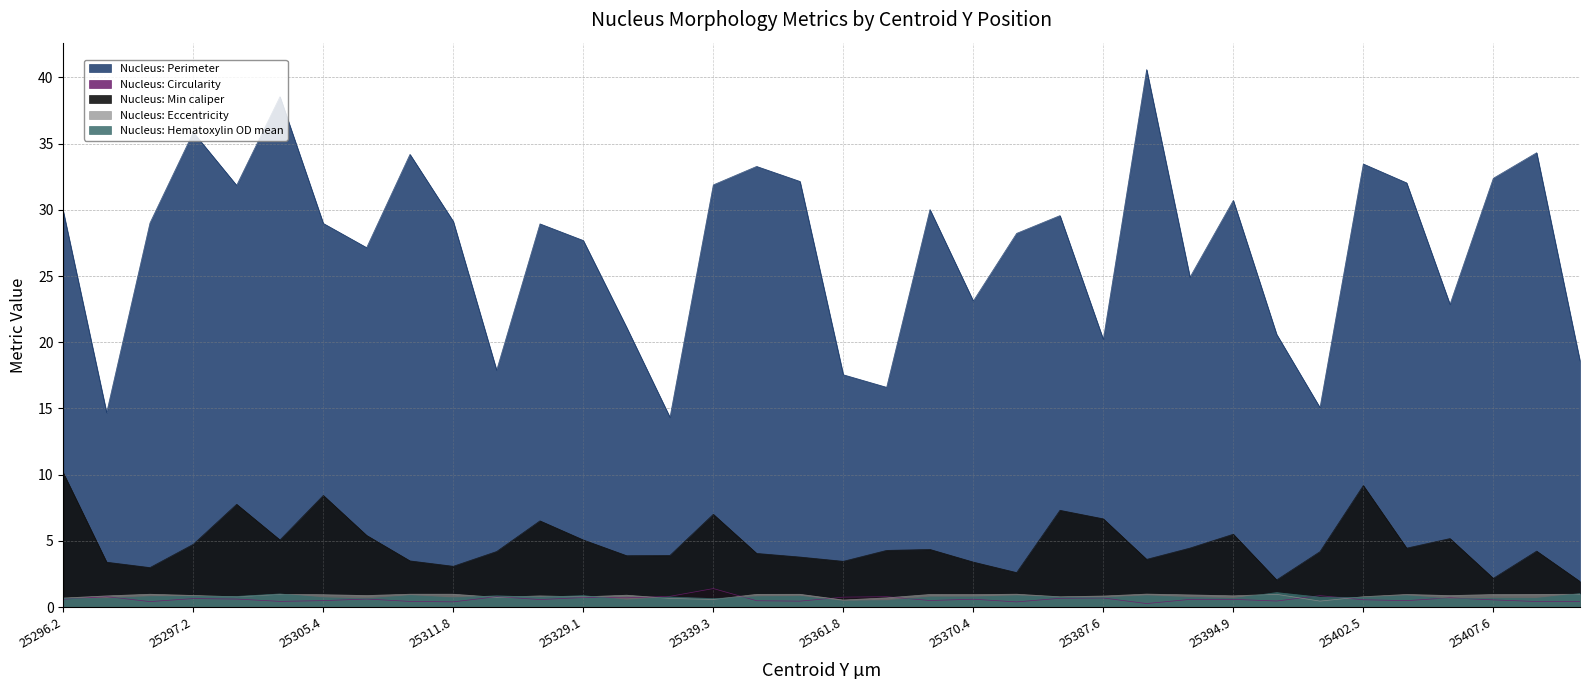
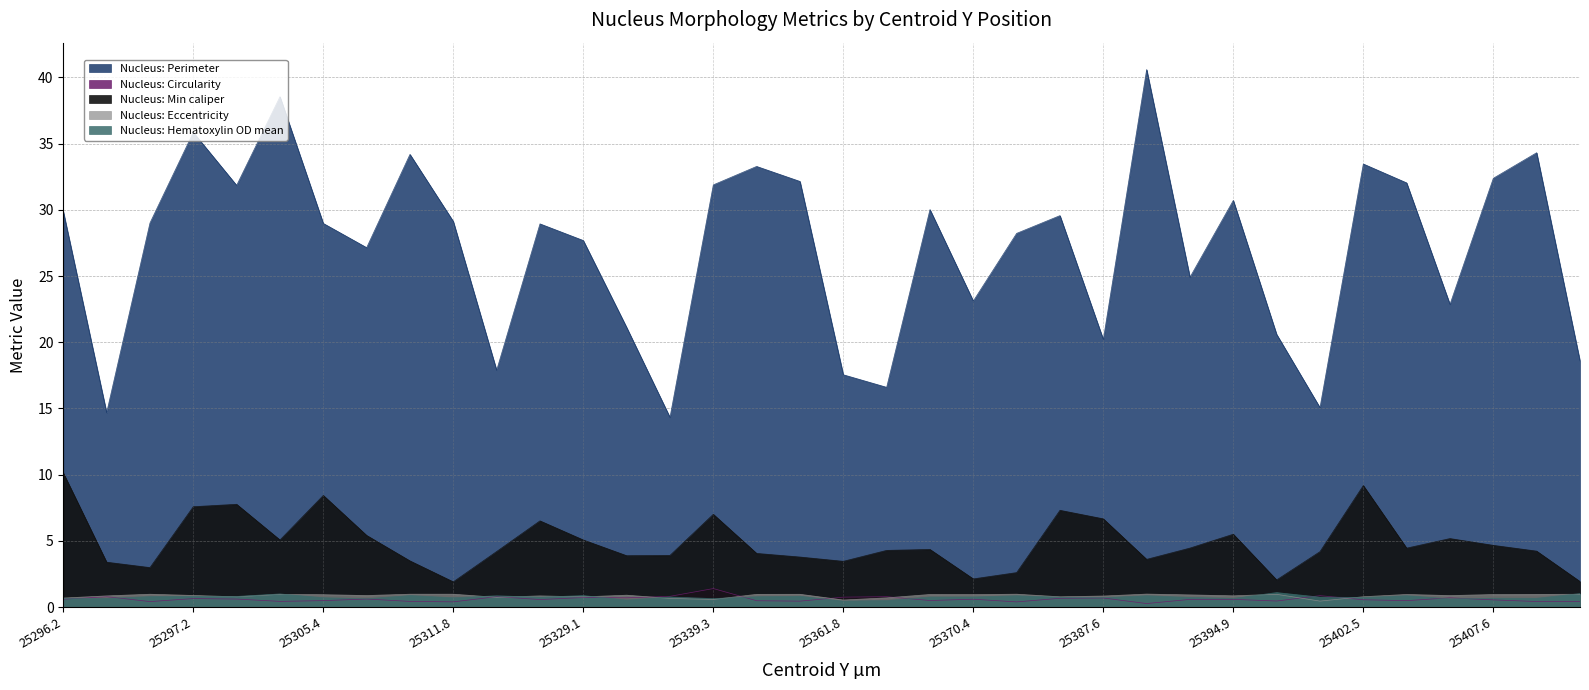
  {
    "Nucleus: Circularity": {
      "25305.4": 0.5,
      "25311.8": 0.4,
      "25339.3": 1.4,
      "25361.8": 0.8
    },
    "Nucleus: Min caliper": {
      "25296.2": 10.1,
-     "25297.2": 4.7,
+     "25297.2": 7.6,
      "25305.4": 8.4,
-     "25311.8": 3.1,
+     "25311.8": 1.9,
      "25329.1": 5.1,
      "25339.3": 7.0,
      "25361.8": 3.5,
-     "25370.4": 3.4,
+     "25370.4": 2.1,
      "25387.6": 6.7,
      "25394.9": 5.5,
      "25402.5": 9.2,
-     "25407.6": 2.2
+     "25407.6": 4.7
    },
    "Nucleus: Eccentricity": {
      "25305.4": 0.9,
      "25311.8": 1.0,
      "25394.9": 0.9,
      "25407.6": 1.0
    }
  }
